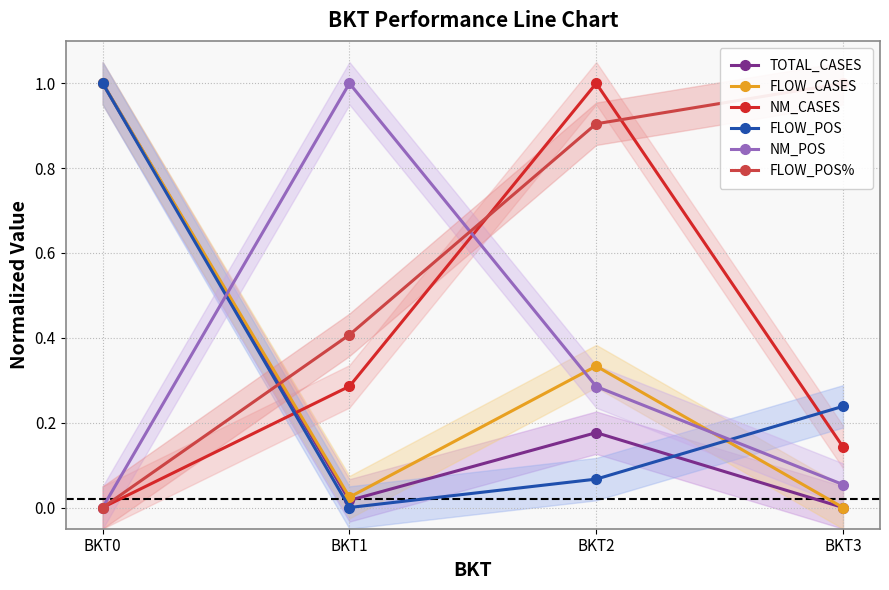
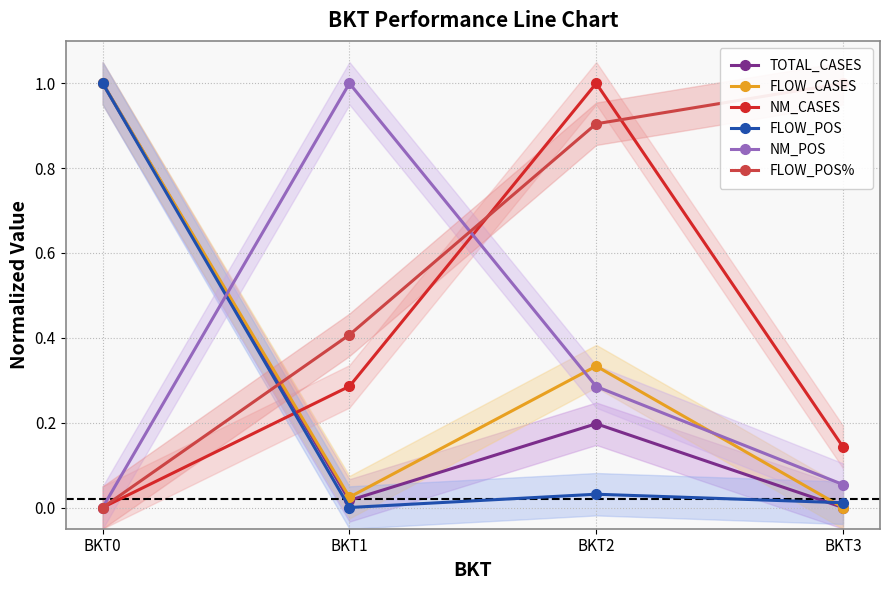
  {
    "TOTAL_CASES": {
      "BKT1": 0.02,
-     "BKT2": 0.18
+     "BKT2": 0.20
    },
    "FLOW_CASES": {
      "BKT1": 0.02
    },
    "FLOW_POS": {
      "BKT1": 0.00,
-     "BKT2": 0.07,
-     "BKT3": 0.24
+     "BKT2": 0.03,
+     "BKT3": 0.01
    }
  }
